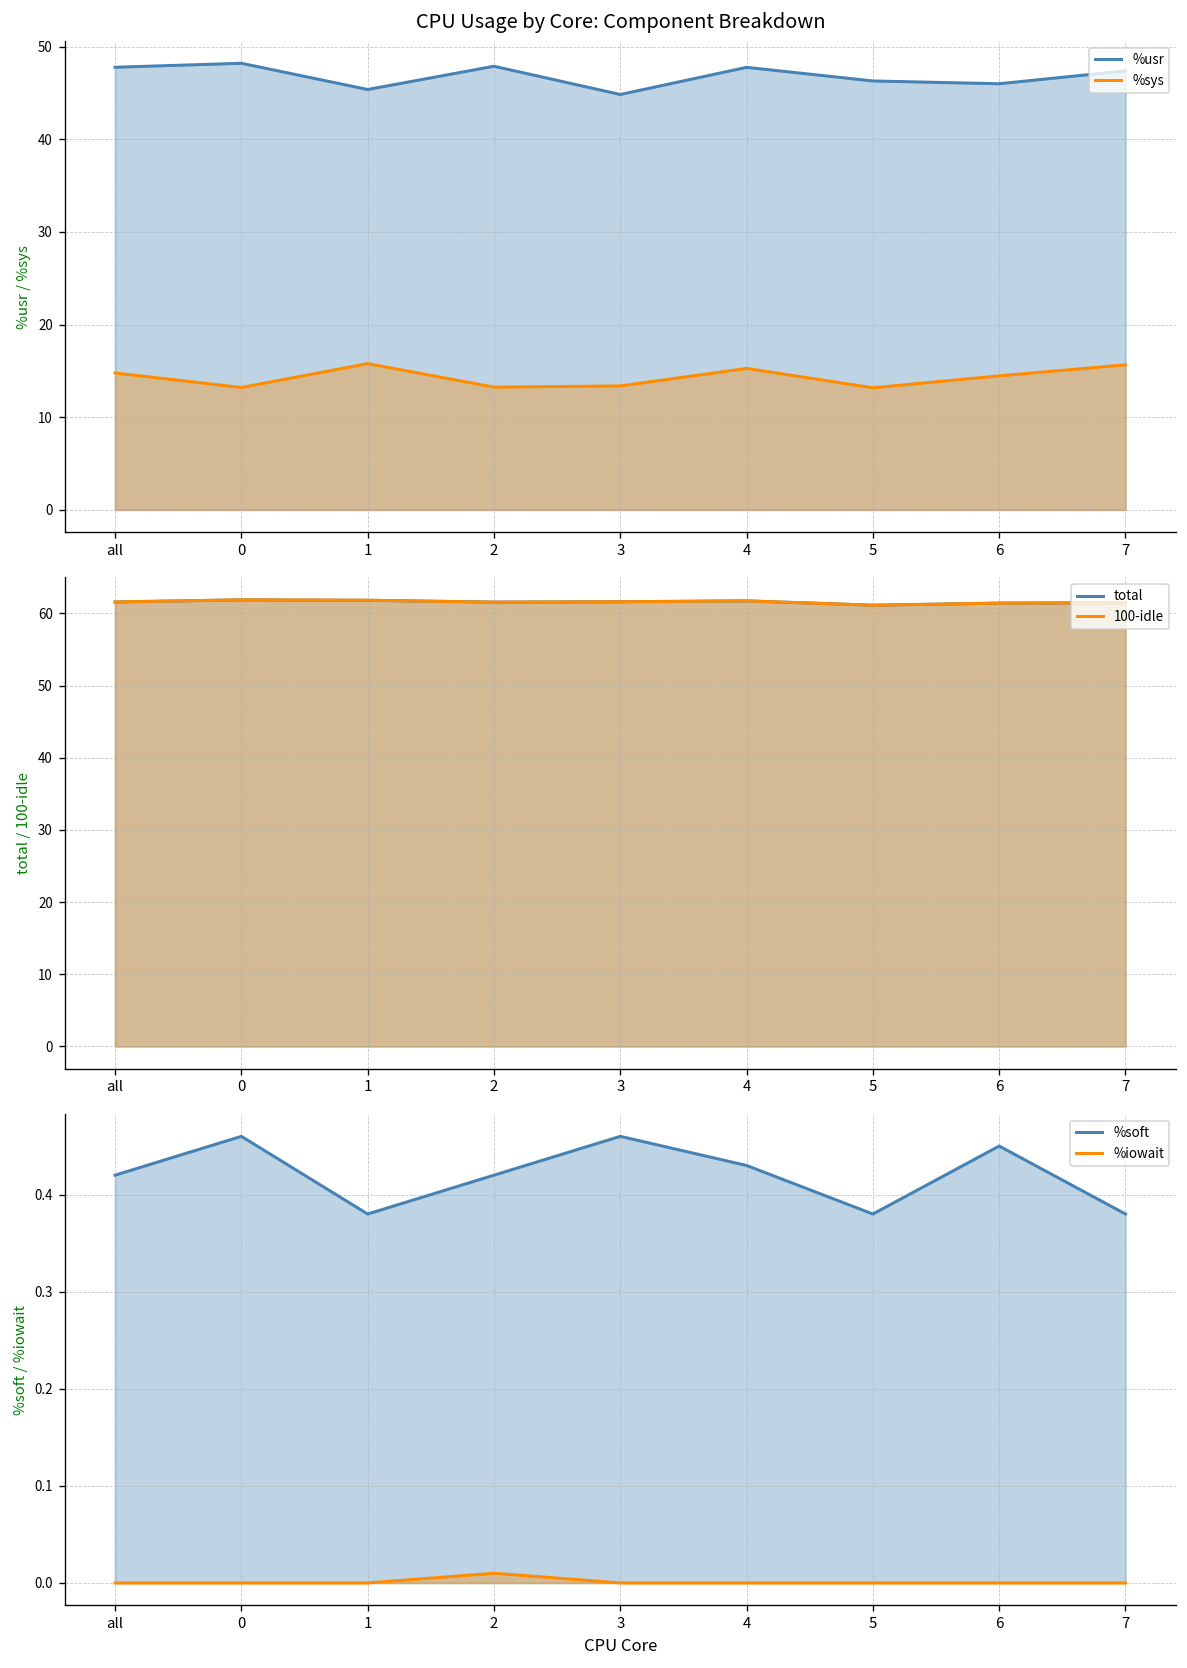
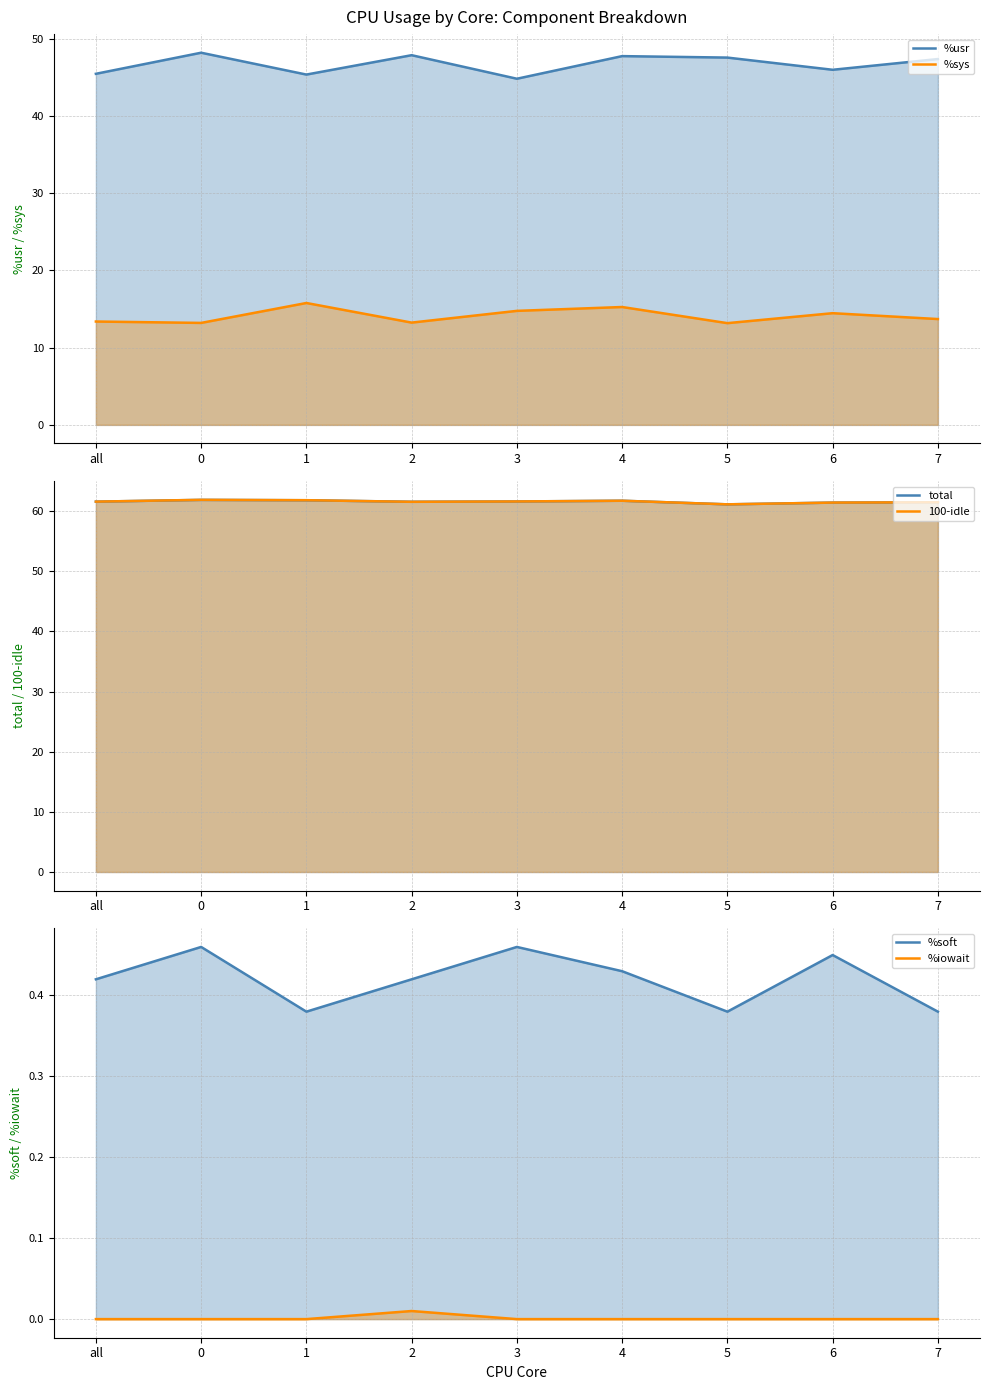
  {
    "CPU Usage by Core: Component Breakdown": {
      "%usr": {
-       "all": 48,
+       "all": 45,
        "0": 48,
        "1": 45,
        "2": 48,
        "3": 45,
        "4": 48,
-       "5": 46,
+       "5": 48,
        "6": 46
      },
      "%sys": {
-       "all": 15,
+       "all": 13,
        "0": 13,
        "1": 16,
        "2": 13,
-       "3": 13,
+       "3": 15,
        "4": 15,
        "5": 13,
        "6": 14,
-       "7": 16
+       "7": 14
      }
    }
  }
